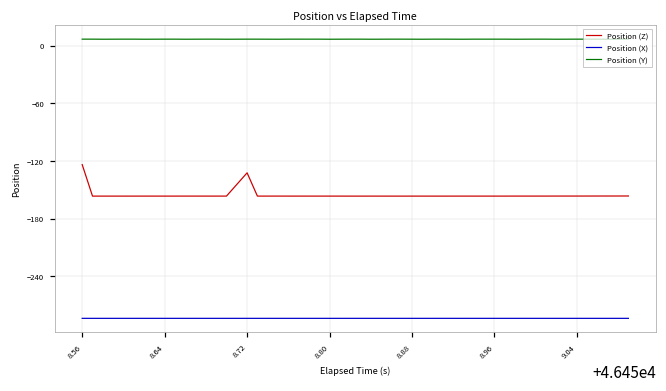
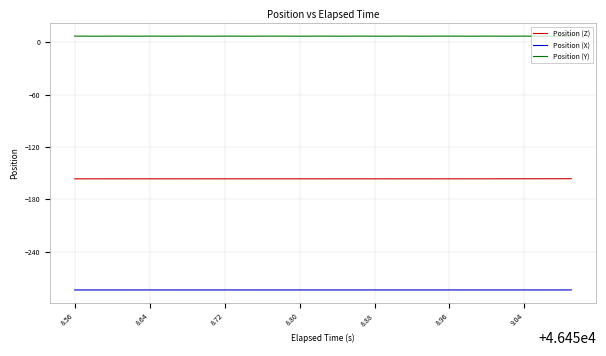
  {
    "Position (Z)": {
-     "8.56": -120,
+     "8.56": -160,
      "8.64": -160,
-     "8.72": -130,
+     "8.72": -160,
      "8.80": -160,
      "9.04": -160
    },
    "Position (X)": {
      "8.56": -280,
      "8.64": -280,
      "8.72": -280,
      "8.80": -280,
      "9.04": -280
    },
    "Position (Y)": {
      "8.56": 10,
      "8.64": 10,
      "8.72": 10,
      "8.80": 10,
      "9.04": 10
    }
  }
